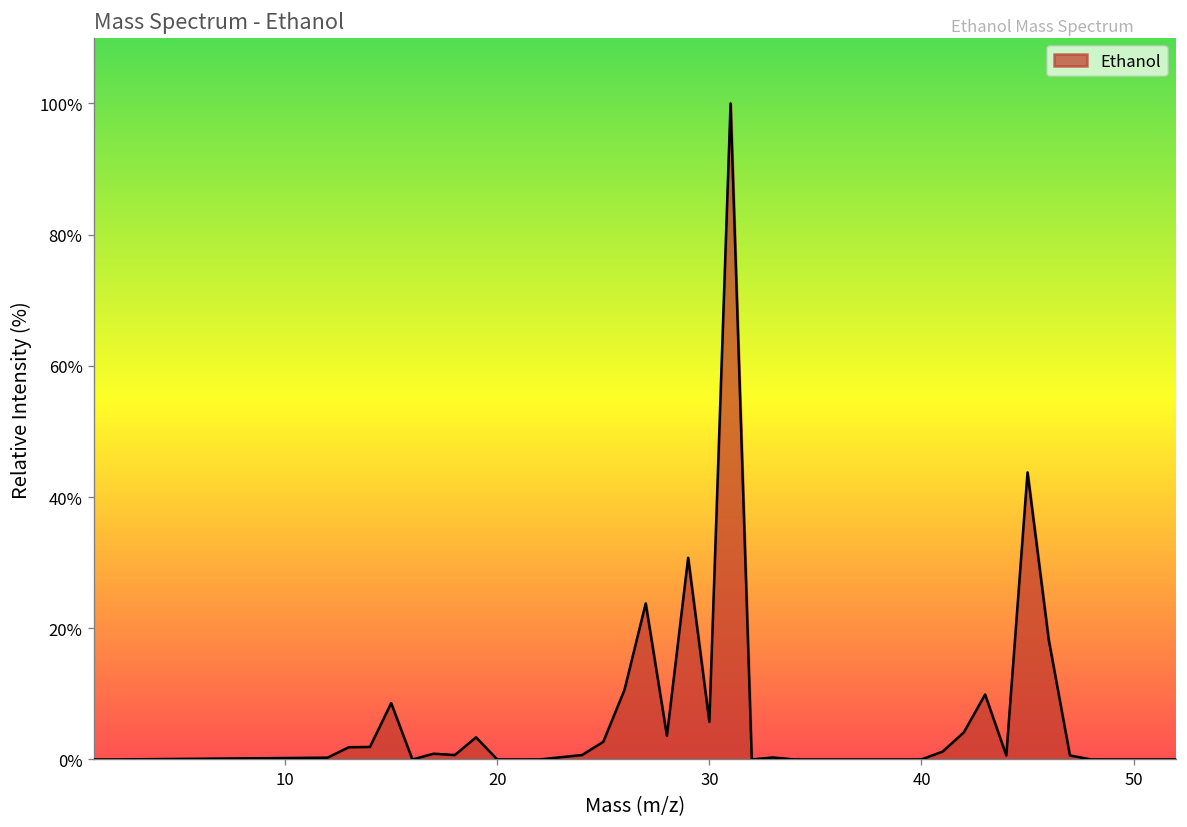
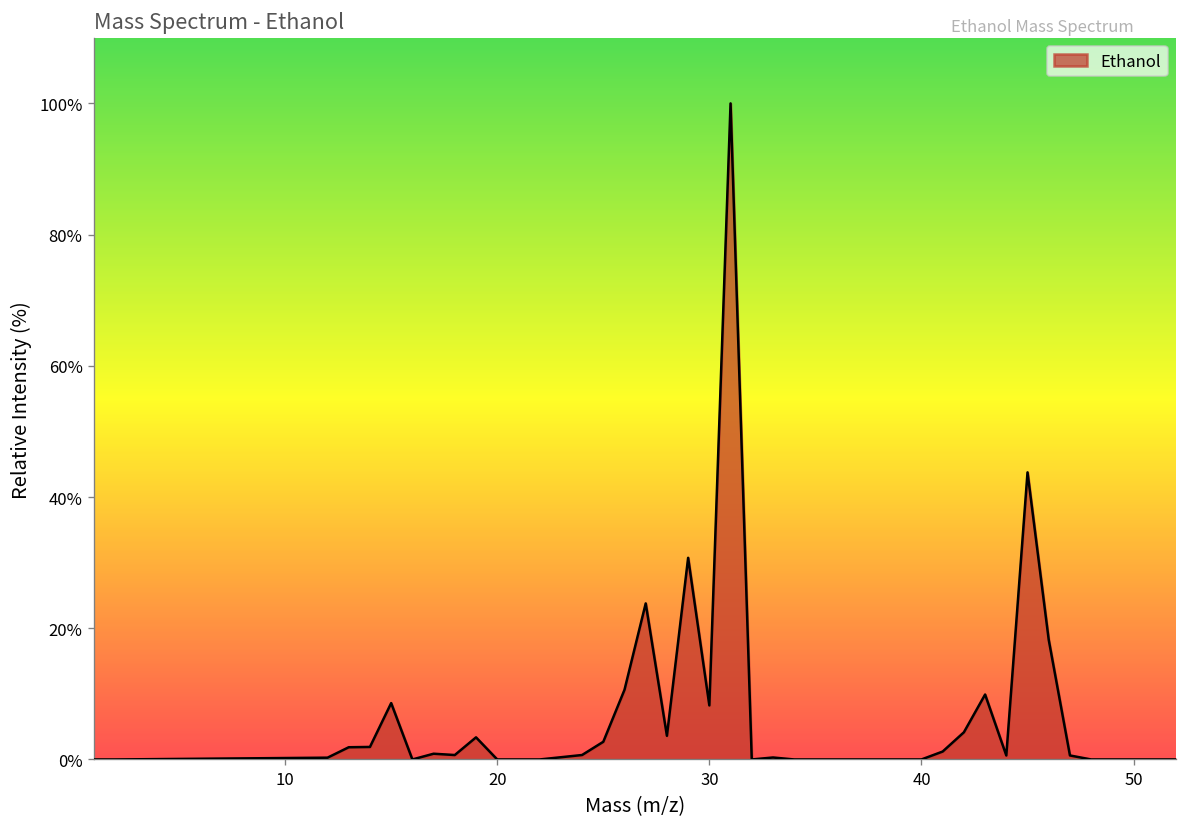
  {
    "20": "0%",
-   "30": "6%",
+   "30": "8%",
    "40": "0%",
    "50": "0%"
  }
